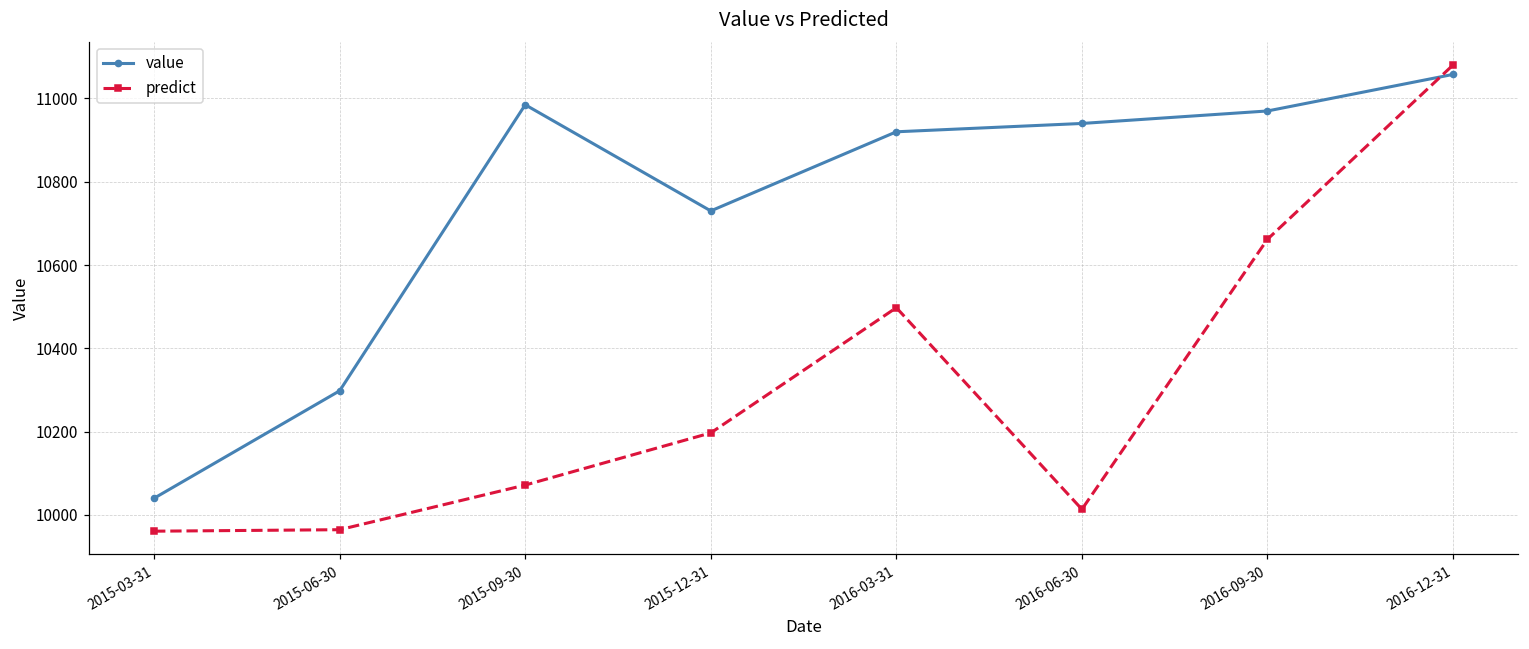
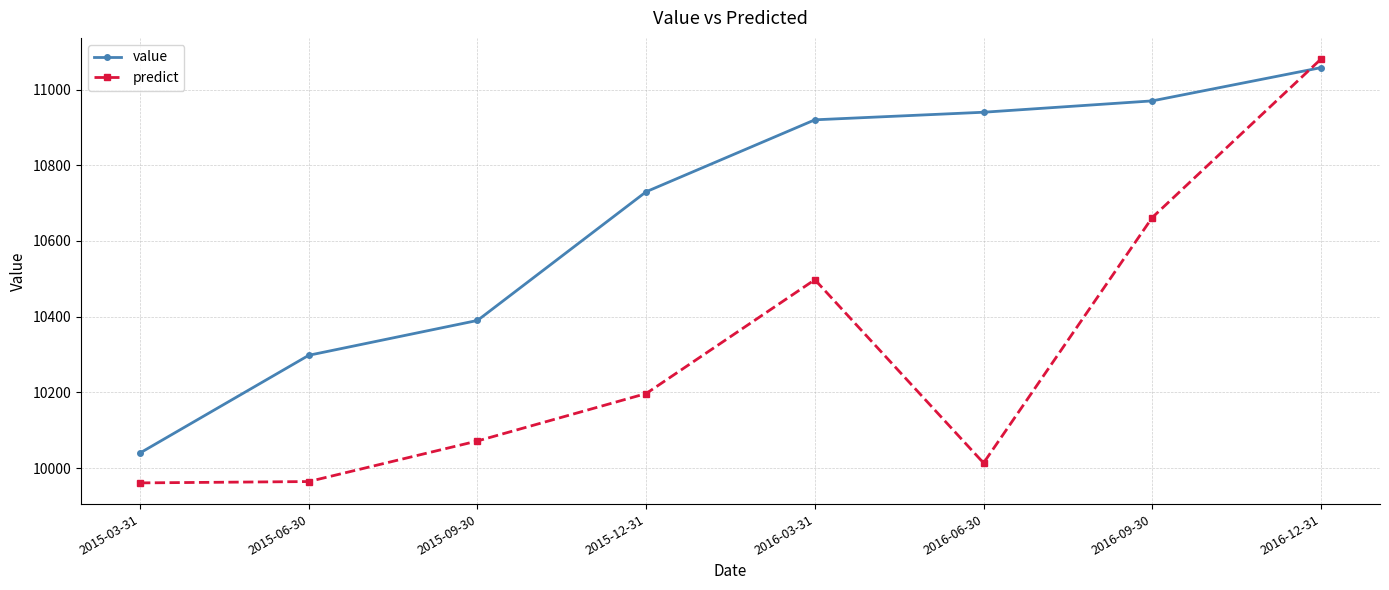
  {
    "value": {
      "2015-03-31": 10040,
      "2015-06-30": 10300,
-     "2015-09-30": 10980,
+     "2015-09-30": 10390,
      "2015-12-31": 10730,
      "2016-03-31": 10920,
      "2016-06-30": 10940,
      "2016-09-30": 10970,
      "2016-12-31": 11060
    },
    "predict": {
      "2015-03-31": 9960,
      "2015-06-30": 9960,
      "2015-09-30": 10070,
      "2015-12-31": 10200,
      "2016-03-31": 10500,
      "2016-06-30": 10010,
      "2016-09-30": 10660,
      "2016-12-31": 11080
    }
  }
